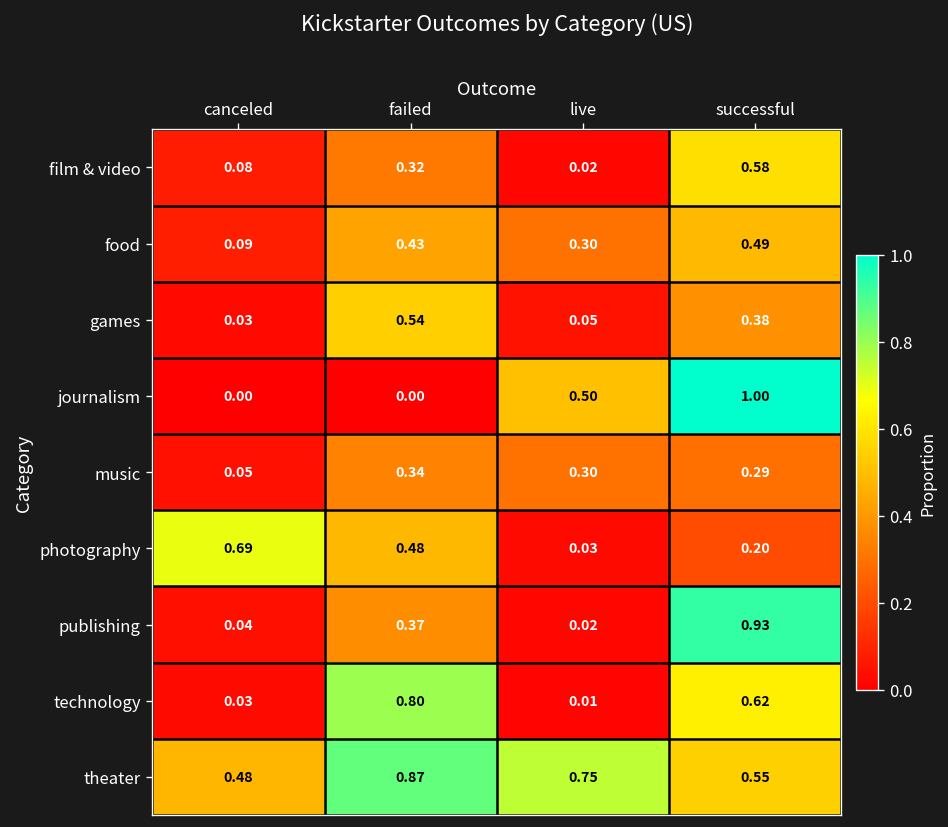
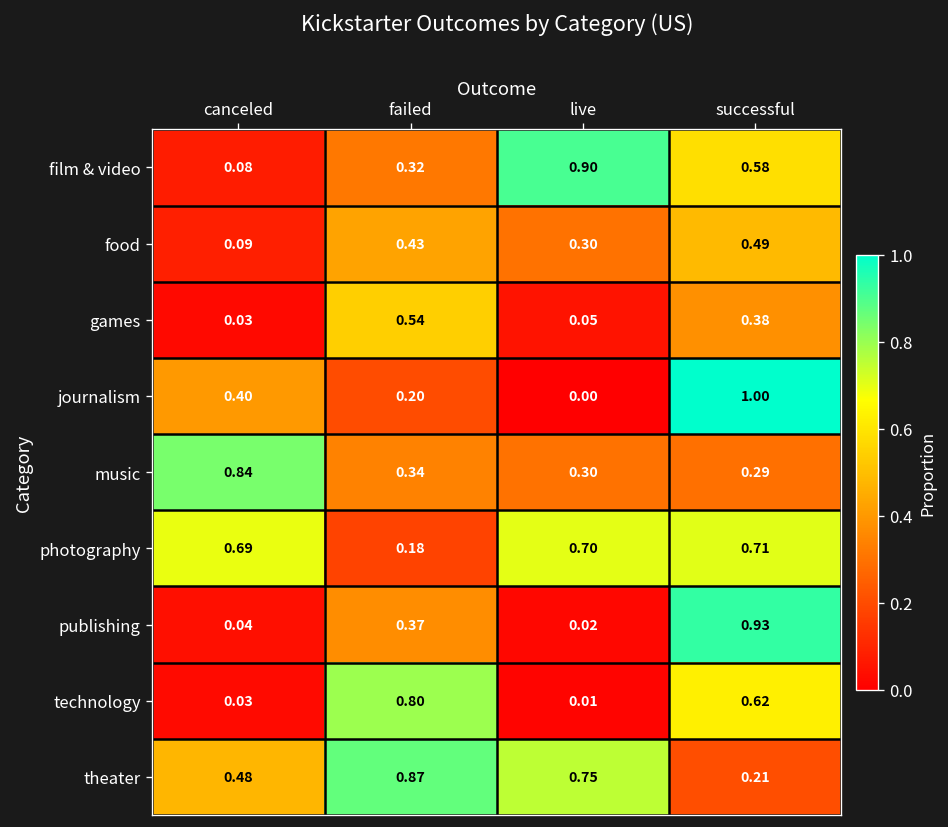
  {
    "film & video": {
      "canceled": 0.08,
      "failed": 0.32,
-     "live": 0.02,
+     "live": 0.90,
      "successful": 0.58
    },
    "food": {
      "canceled": 0.09,
      "failed": 0.43,
      "live": 0.30,
      "successful": 0.49
    },
    "games": {
      "canceled": 0.03,
      "failed": 0.54,
      "live": 0.05,
      "successful": 0.38
    },
    "journalism": {
-     "canceled": 0.00,
-     "failed": 0.00,
-     "live": 0.50,
+     "canceled": 0.40,
+     "failed": 0.20,
+     "live": 0.00,
      "successful": 1.00
    },
    "music": {
-     "canceled": 0.05,
+     "canceled": 0.84,
      "failed": 0.34,
      "live": 0.30,
      "successful": 0.29
    },
    "photography": {
      "canceled": 0.69,
-     "failed": 0.48,
-     "live": 0.03,
-     "successful": 0.20
+     "failed": 0.18,
+     "live": 0.70,
+     "successful": 0.71
    },
    "publishing": {
      "canceled": 0.04,
      "failed": 0.37,
      "live": 0.02,
      "successful": 0.93
    },
    "technology": {
      "canceled": 0.03,
      "failed": 0.80,
      "live": 0.01,
      "successful": 0.62
    },
    "theater": {
      "canceled": 0.48,
      "failed": 0.87,
      "live": 0.75,
-     "successful": 0.55
+     "successful": 0.21
    }
  }
